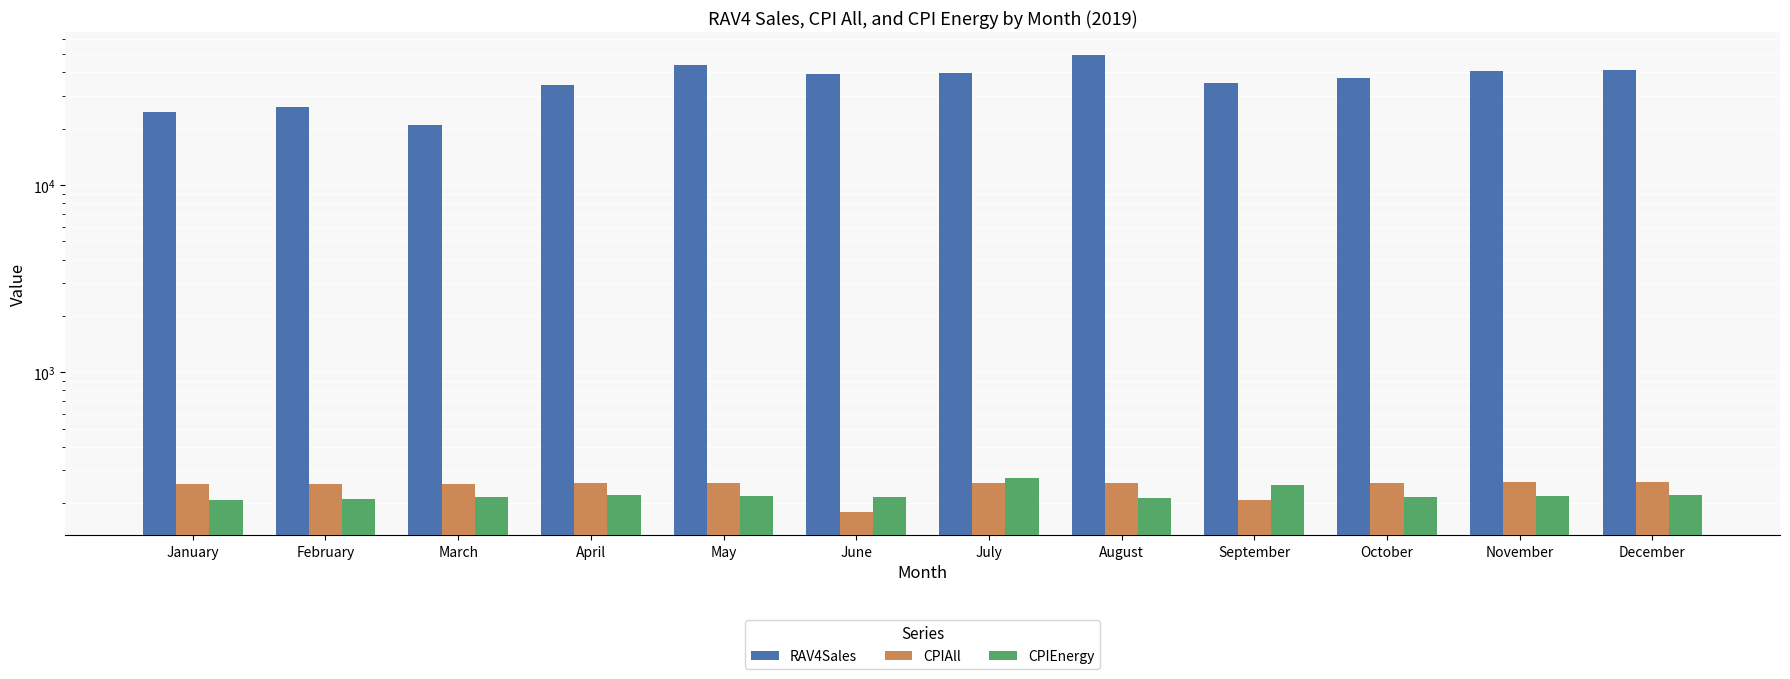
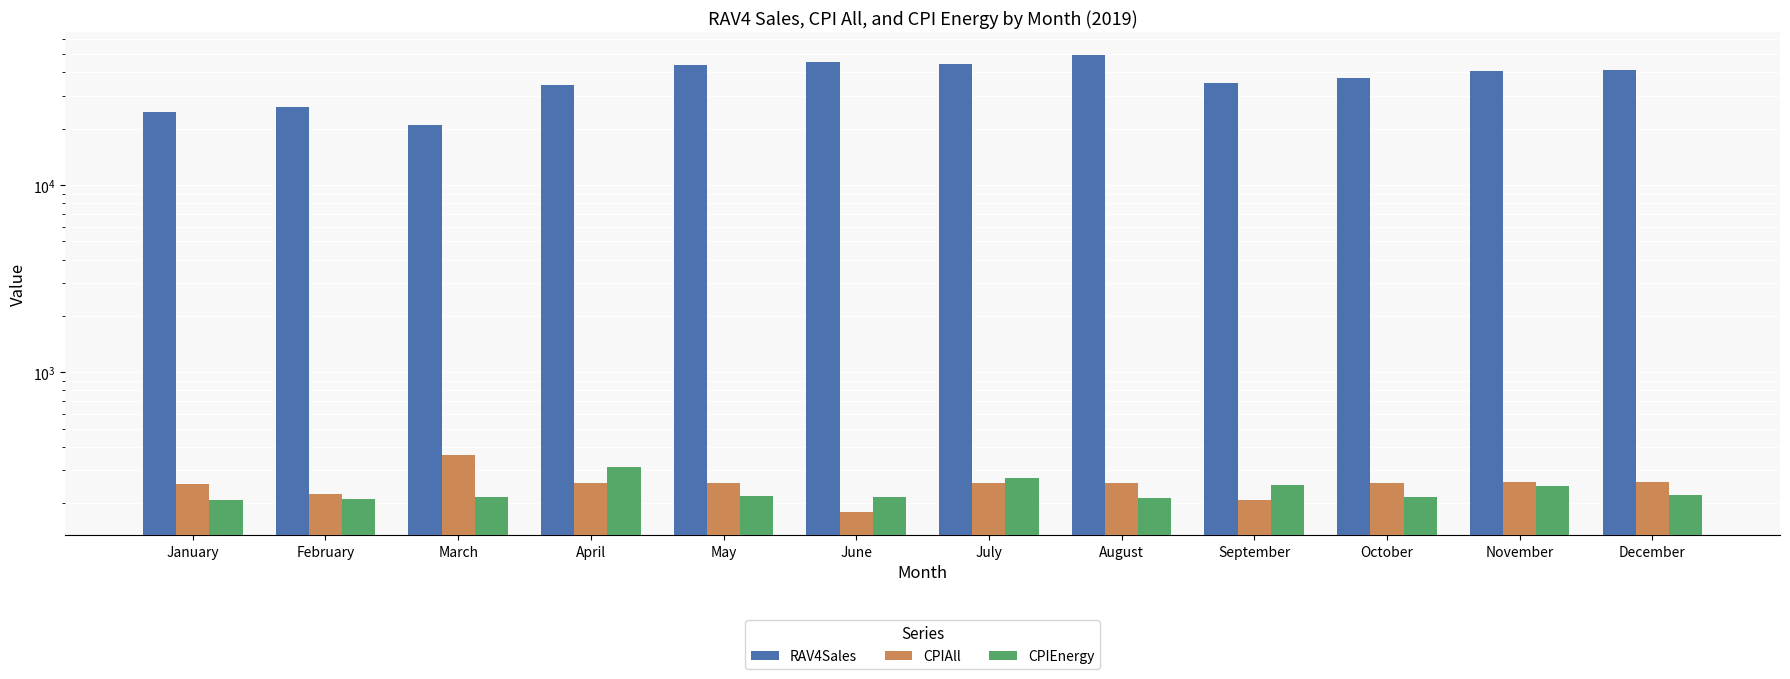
  {
    "RAV4Sales": {
      "January": 25000,
      "February": 26000,
      "March": 21000,
      "April": 34000,
      "May": 43000,
-     "June": 39000,
-     "July": 40000,
+     "June": 46000,
+     "July": 44000,
      "August": 49000,
      "September": 35000,
      "October": 37000,
      "November": 41000,
      "December": 41000
    },
    "CPIAll": {
      "January": 250,
-     "February": 250,
-     "March": 250,
+     "February": 220,
+     "March": 360,
      "April": 250,
      "May": 260,
      "June": 180,
      "July": 260,
      "August": 260,
      "September": 210,
      "October": 260,
      "November": 260,
      "December": 260
    },
    "CPIEnergy": {
      "January": 210,
      "February": 210,
      "March": 220,
-     "April": 220,
+     "April": 310,
      "May": 220,
      "June": 210,
      "July": 270,
      "August": 210,
      "September": 250,
      "October": 220,
-     "November": 220,
+     "November": 250,
      "December": 220
    }
  }
